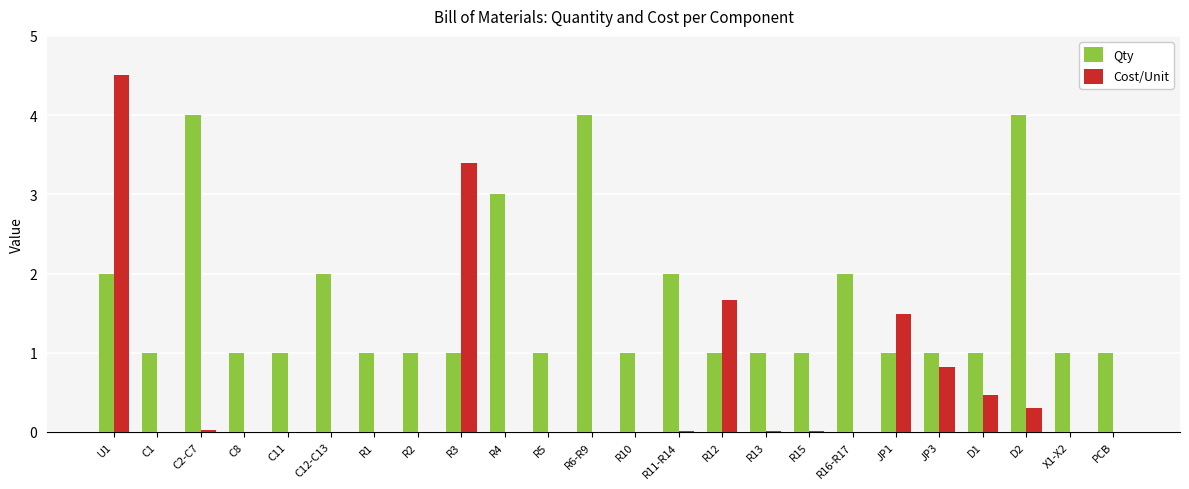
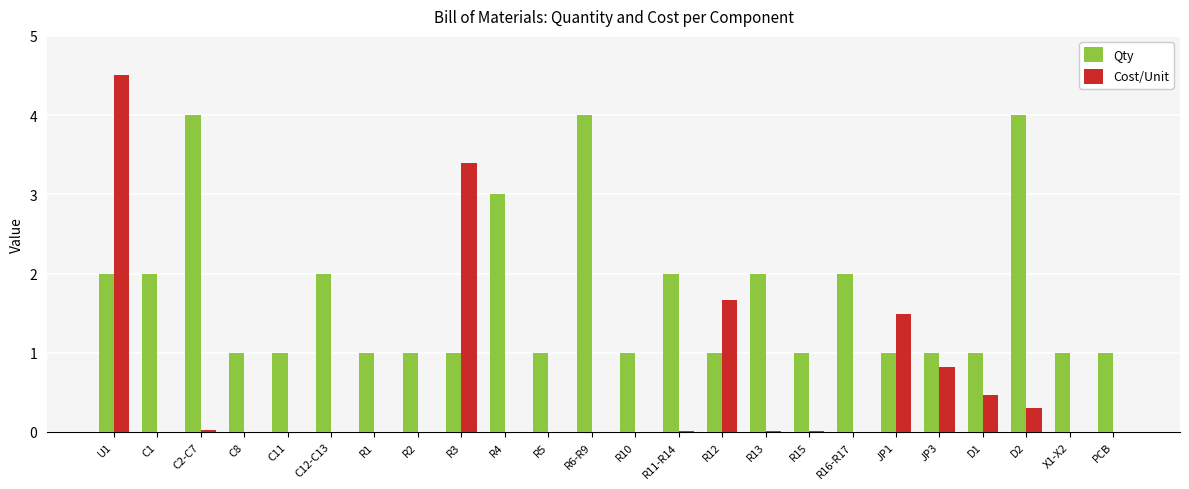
  {
    "Qty": {
      "U1": 2,
-     "C1": 1,
+     "C1": 2,
      "C2-C7": 4,
      "C8": 1,
      "C11": 1,
      "C12-C13": 2,
      "R1": 1,
      "R2": 1,
      "R3": 1,
      "R4": 3,
      "R5": 1,
      "R6-R9": 4,
      "R10": 1,
      "R11-R14": 2,
      "R12": 1,
-     "R13": 1,
+     "R13": 2,
      "R15": 1,
      "R16-R17": 2,
      "JP1": 1,
      "JP3": 1,
      "D1": 1,
      "D2": 4,
      "X1-X2": 1,
      "PCB": 1
    },
    "Cost/Unit": {
      "U1": 4.5,
      "C1": 0,
      "C8": 0,
      "C11": 0,
      "C12-C13": 0,
      "R1": 0,
      "R2": 0,
      "R3": 3.4,
      "R4": 0,
      "R5": 0,
      "R6-R9": 0,
      "R10": 0,
      "R12": 1.7,
      "R16-R17": 0,
      "JP1": 1.5,
      "JP3": 0.8,
      "D1": 0.5,
      "D2": 0.3,
      "X1-X2": 0,
      "PCB": 0
    }
  }
